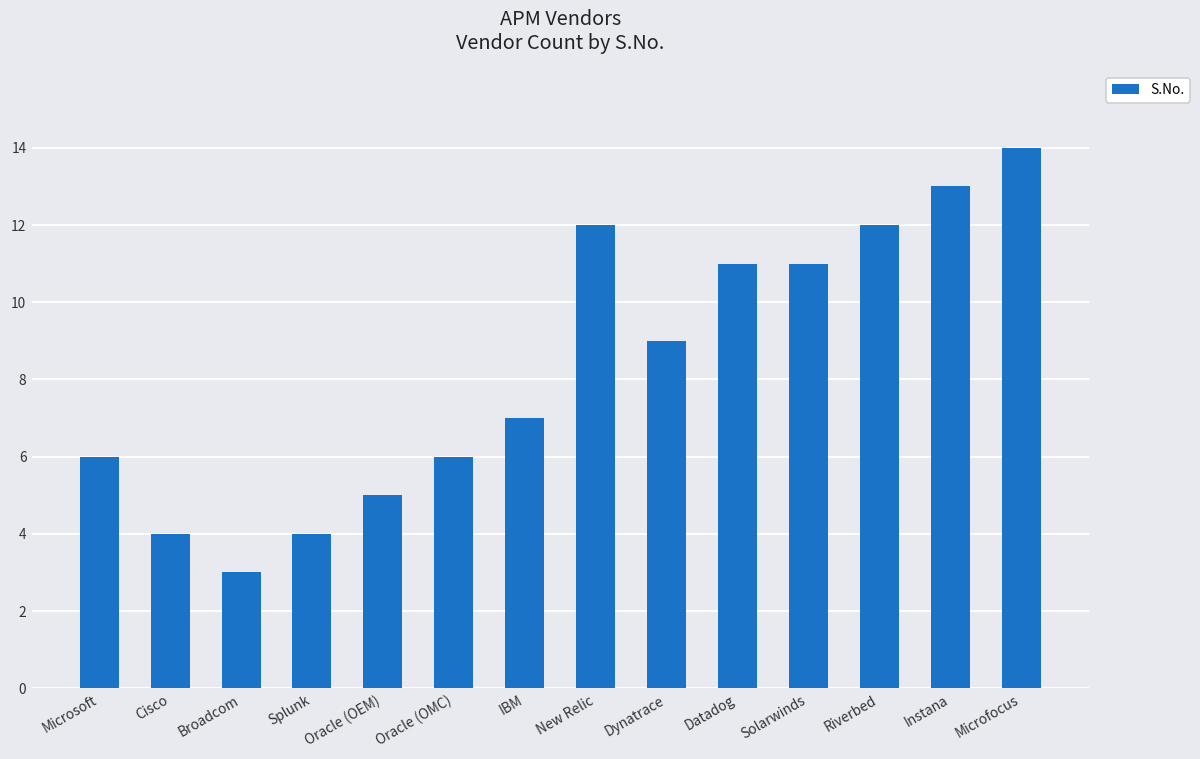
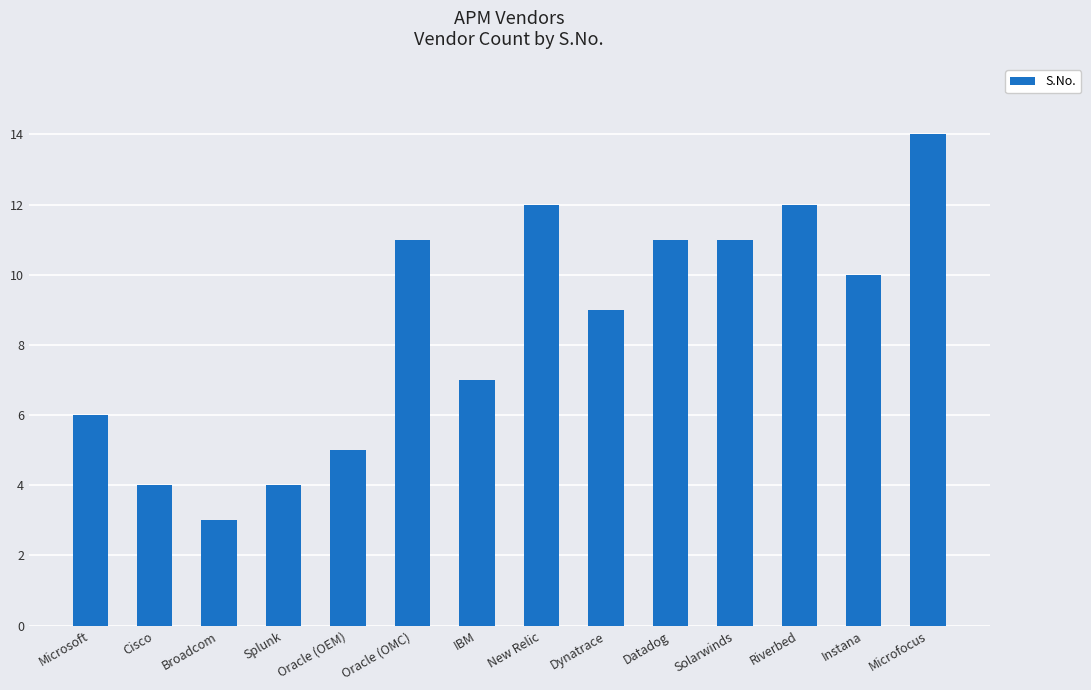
  {
    "Microsoft": 6,
    "Cisco": 4,
    "Broadcom": 3,
    "Splunk": 4,
    "Oracle (OEM)": 5,
-   "Oracle (OMC)": 6,
+   "Oracle (OMC)": 11,
    "IBM": 7,
    "New Relic": 12,
    "Dynatrace": 9,
    "Datadog": 11,
    "Solarwinds": 11,
    "Riverbed": 12,
-   "Instana": 13,
+   "Instana": 10,
    "Microfocus": 14
  }
